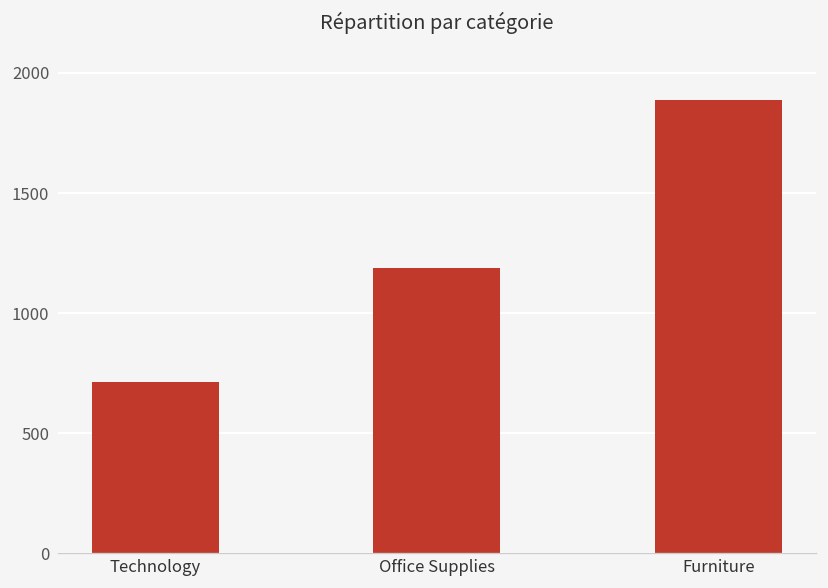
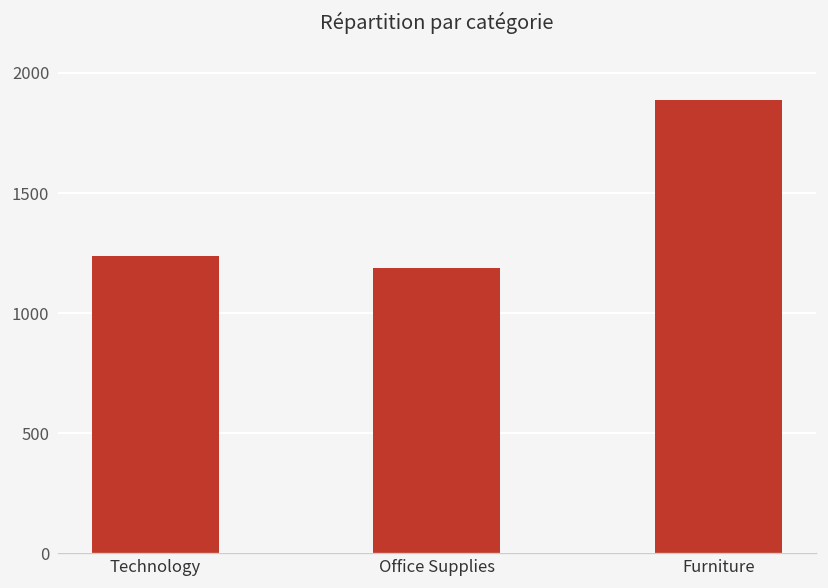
  {
-   "Technology": 710,
+   "Technology": 1240,
    "Office Supplies": 1190,
    "Furniture": 1890
  }
